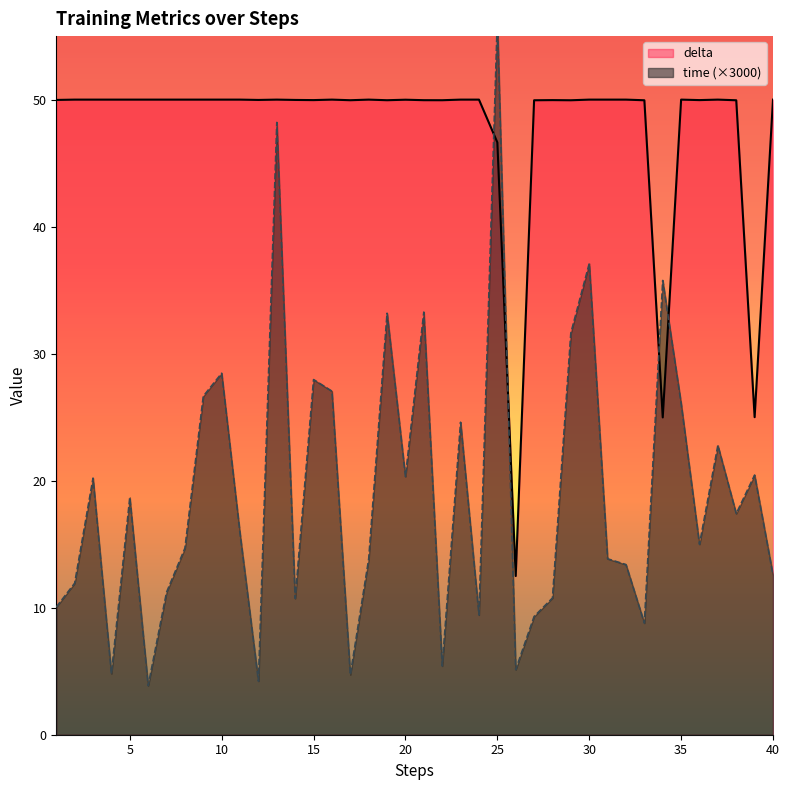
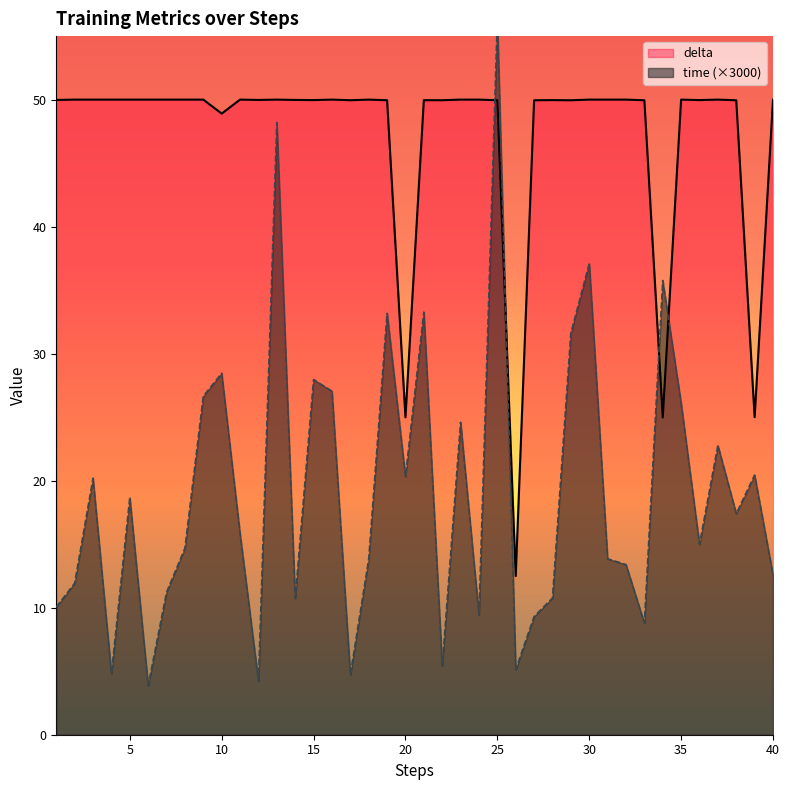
  {
    "delta": {
      "5": 50.0,
-     "10": 50.0,
+     "10": 48.9,
      "15": 50.0,
-     "20": 50.0,
-     "25": 46.6,
+     "20": 25.0,
+     "25": 50.0,
      "30": 50.0,
      "35": 50.0,
      "40": 50.0
    },
    "time (×3000)": {
      "5": 18.7,
      "10": 28.5,
      "15": 28.0,
      "20": 20.3,
      "30": 37.1,
      "35": 26.1,
      "40": 12.6
    }
  }
